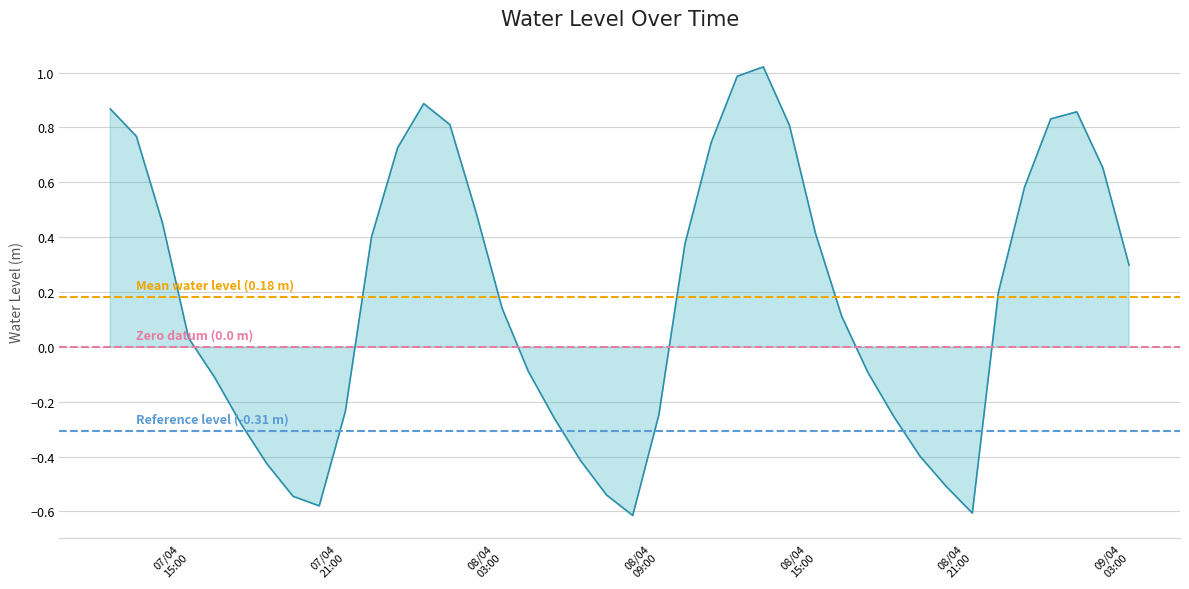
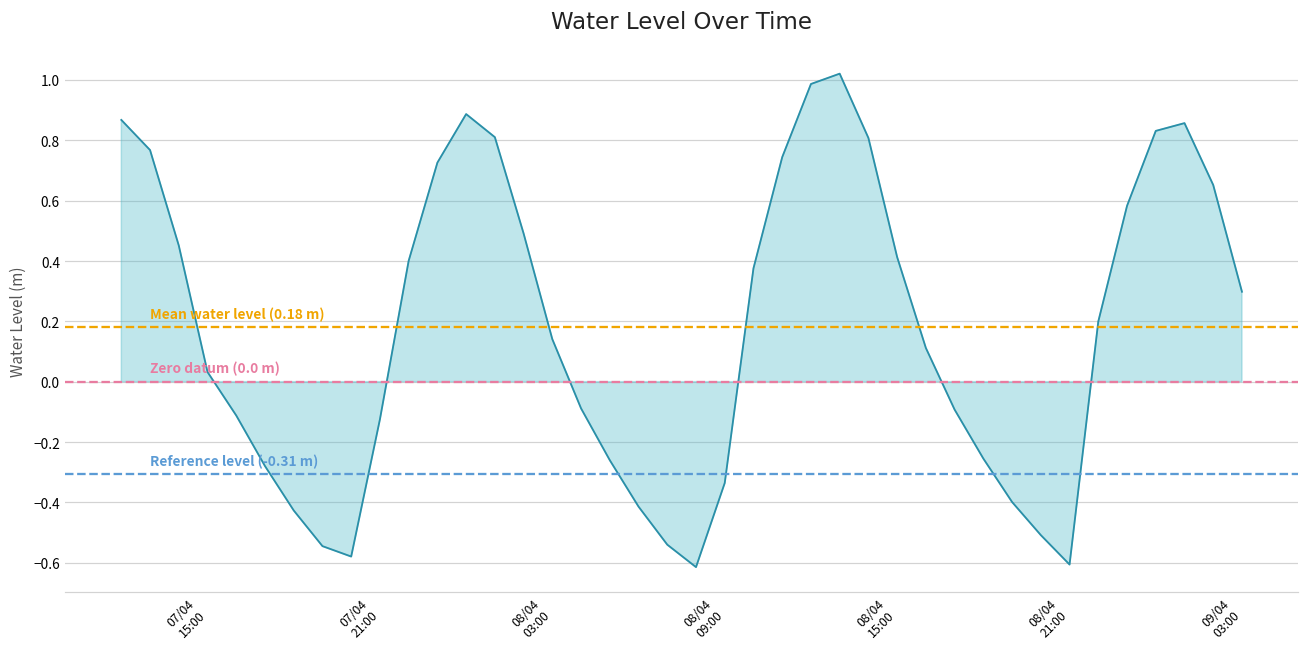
  {
-   "07/04 21:00": -0.23,
+   "07/04 21:00": -0.12,
    "08/04 03:00": 0.14,
-   "08/04 09:00": -0.25,
+   "08/04 09:00": -0.34,
    "08/04 15:00": 0.41,
    "08/04 21:00": -0.61,
    "09/04 03:00": 0.30
  }
